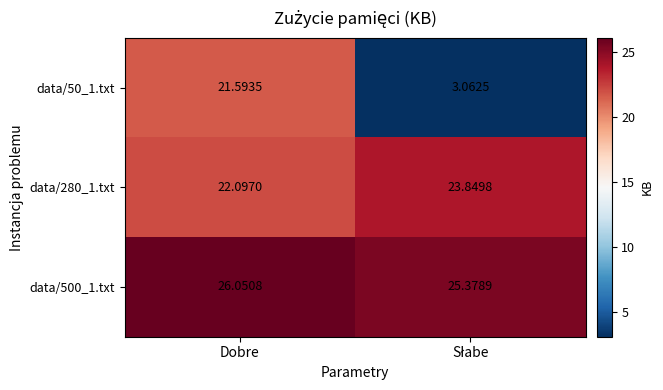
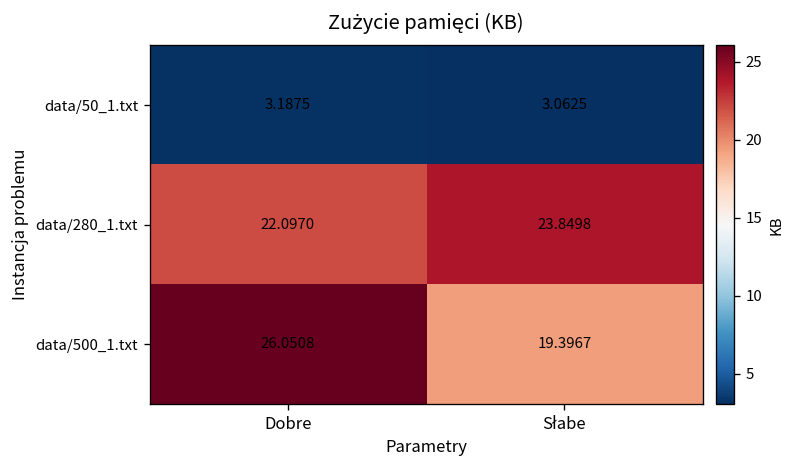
  {
    "data/50_1.txt": {
-     "Dobre": 21.5935,
+     "Dobre": 3.1875,
      "Słabe": 3.0625
    },
    "data/280_1.txt": {
      "Dobre": 22.0970,
      "Słabe": 23.8498
    },
    "data/500_1.txt": {
      "Dobre": 26.0508,
-     "Słabe": 25.3789
+     "Słabe": 19.3967
    }
  }
